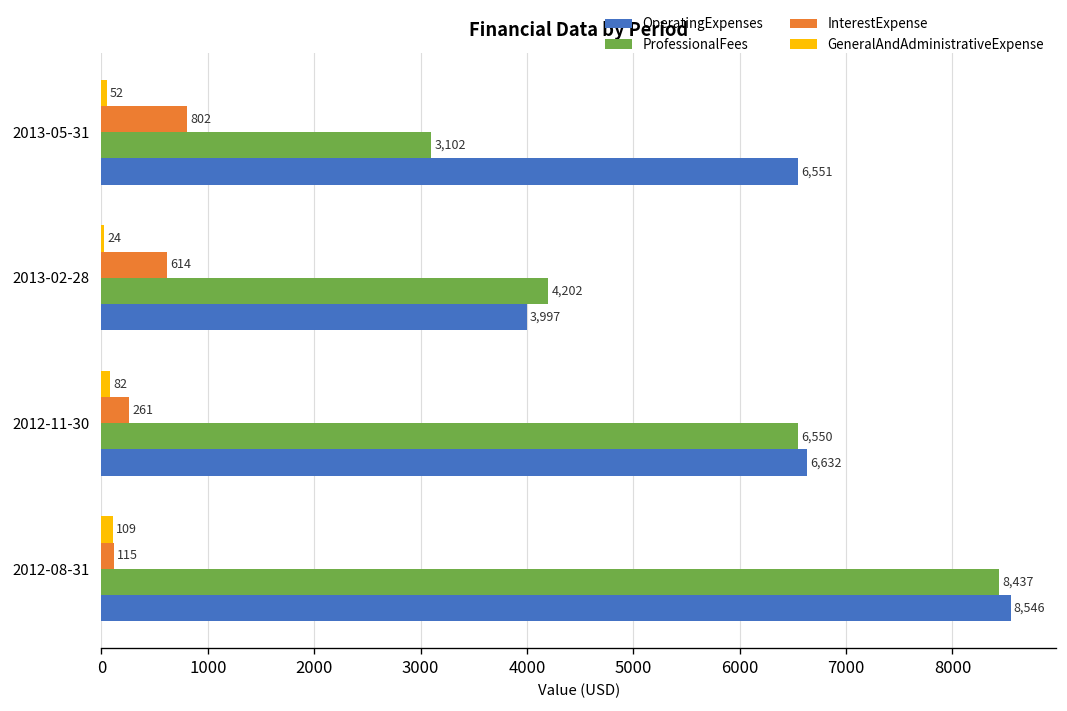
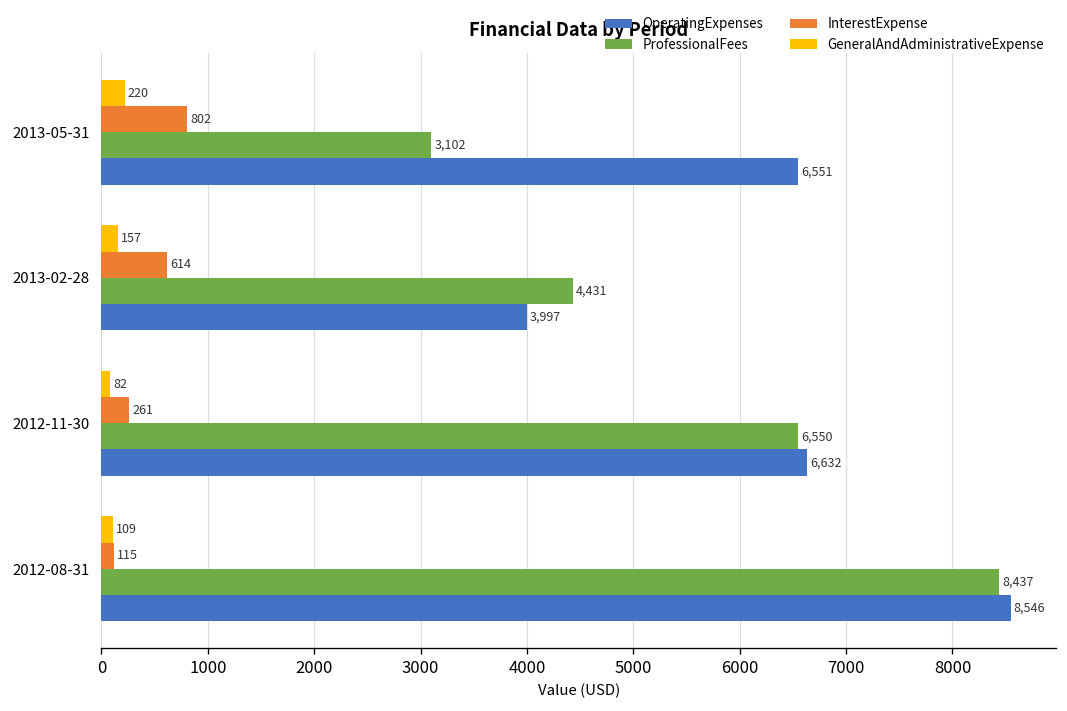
  {
    "OperatingExpenses": {
      "2013-05-31": "6,551",
      "2013-02-28": "3,997",
      "2012-11-30": "6,632",
      "2012-08-31": "8,546"
    },
    "ProfessionalFees": {
      "2013-05-31": "3,102",
-     "2013-02-28": "4,202",
+     "2013-02-28": "4,431",
      "2012-11-30": "6,550",
      "2012-08-31": "8,437"
    },
    "InterestExpense": {
      "2013-05-31": "802",
      "2013-02-28": "614",
      "2012-11-30": "261",
      "2012-08-31": "115"
    },
    "GeneralAndAdministrativeExpense": {
-     "2013-05-31": "52",
-     "2013-02-28": "24",
+     "2013-05-31": "220",
+     "2013-02-28": "157",
      "2012-11-30": "82",
      "2012-08-31": "109"
    }
  }
